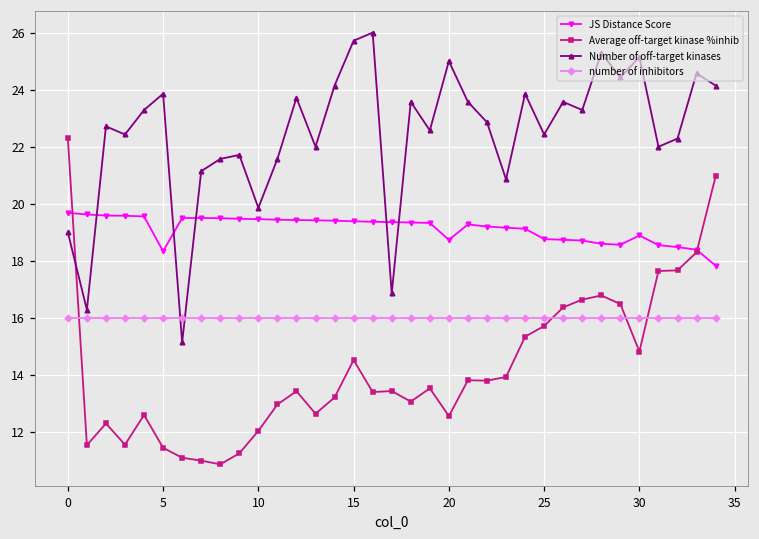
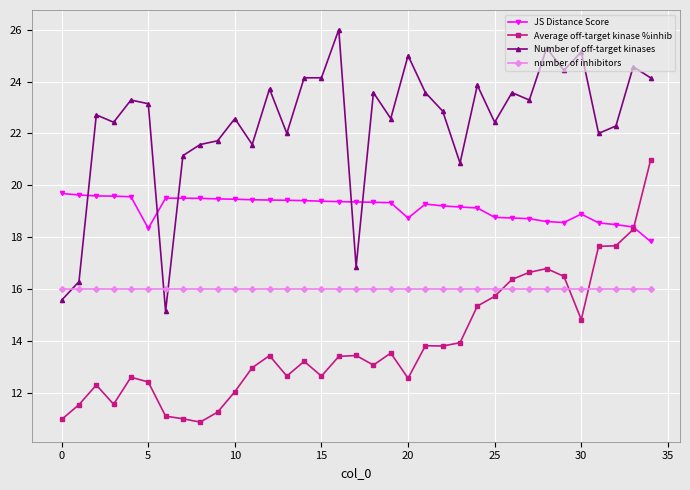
  {
    "JS Distance Score": {
      "0": 19.7,
      "5": 18.3,
      "10": 19.5,
      "15": 19.4,
      "20": 18.7,
      "25": 18.8,
      "30": 18.9
    },
    "Average off-target kinase %inhib": {
-     "0": 22.3,
-     "5": 11.5,
+     "0": 11.0,
+     "5": 12.4,
      "10": 12.0,
-     "15": 14.5,
+     "15": 12.6,
      "20": 12.6,
      "25": 15.7,
      "30": 14.8
    },
    "Number of off-target kinases": {
-     "0": 19.0,
-     "5": 23.9,
-     "10": 19.9,
-     "15": 25.7,
+     "0": 15.6,
+     "5": 23.1,
+     "10": 22.6,
+     "15": 24.1,
      "20": 25.0,
      "25": 22.4
    },
    "number of inhibitors": {
      "0": 16.0,
      "5": 16.0,
      "10": 16.0,
      "15": 16.0,
      "20": 16.0,
      "25": 16.0,
      "30": 16.0
    }
  }
